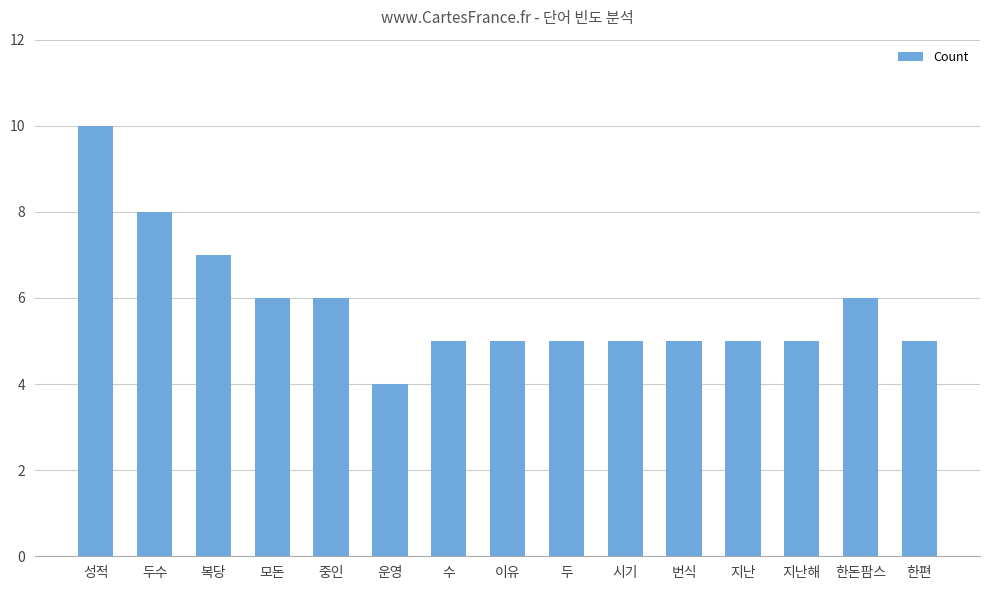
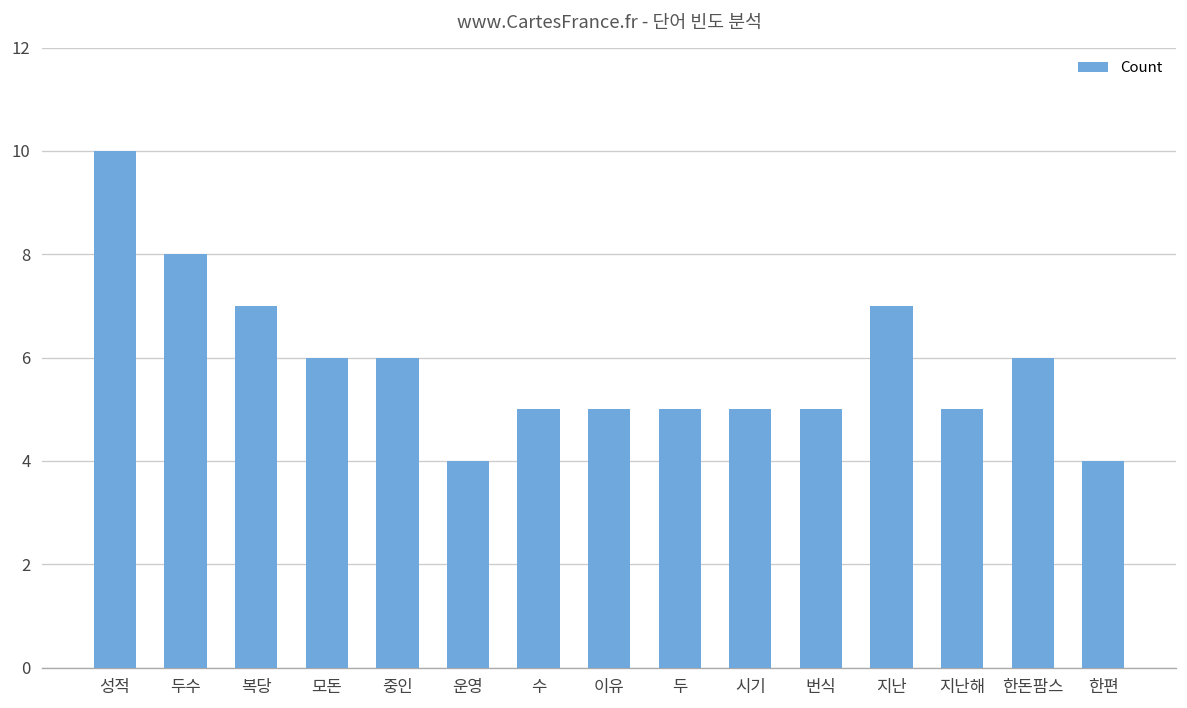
  {
    "성적": 10,
    "두수": 8,
    "복당": 7,
    "모돈": 6,
    "중인": 6,
    "운영": 4,
    "수": 5,
    "이유": 5,
    "두": 5,
    "시기": 5,
    "번식": 5,
-   "지난": 5,
+   "지난": 7,
    "지난해": 5,
    "한돈팜스": 6,
-   "한편": 5
+   "한편": 4
  }
